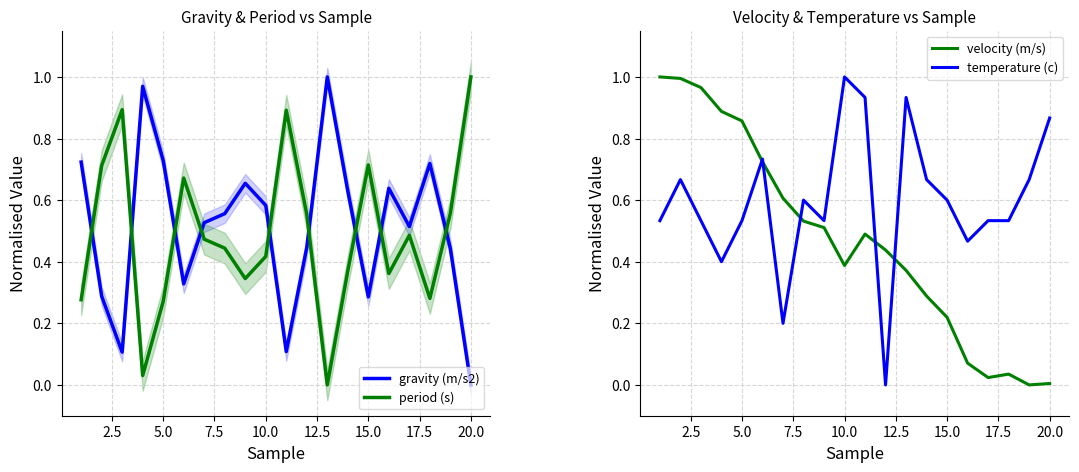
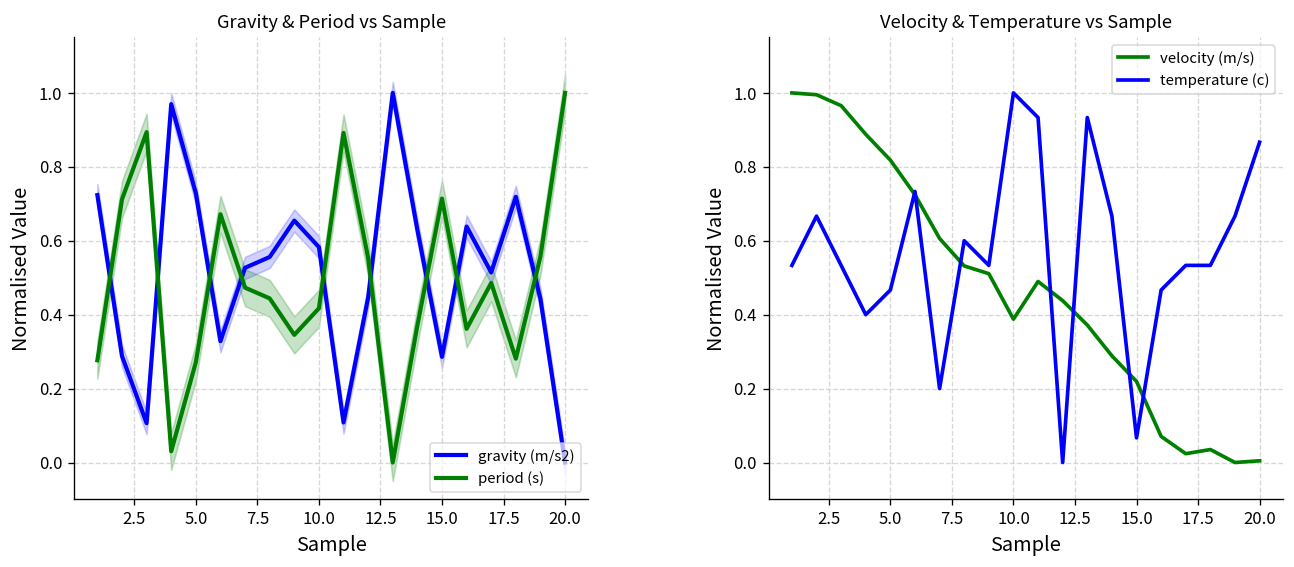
  {
    "Velocity & Temperature vs Sample": {
      "velocity (m/s)": {
-       "5.0": 0.86,
+       "5.0": 0.82,
        "10.0": 0.39,
        "15.0": 0.22,
        "20.0": 0.00
      },
      "temperature (c)": {
-       "5.0": 0.53,
+       "5.0": 0.47,
        "10.0": 1.00,
-       "15.0": 0.60,
+       "15.0": 0.07,
        "20.0": 0.87
      }
    }
  }
